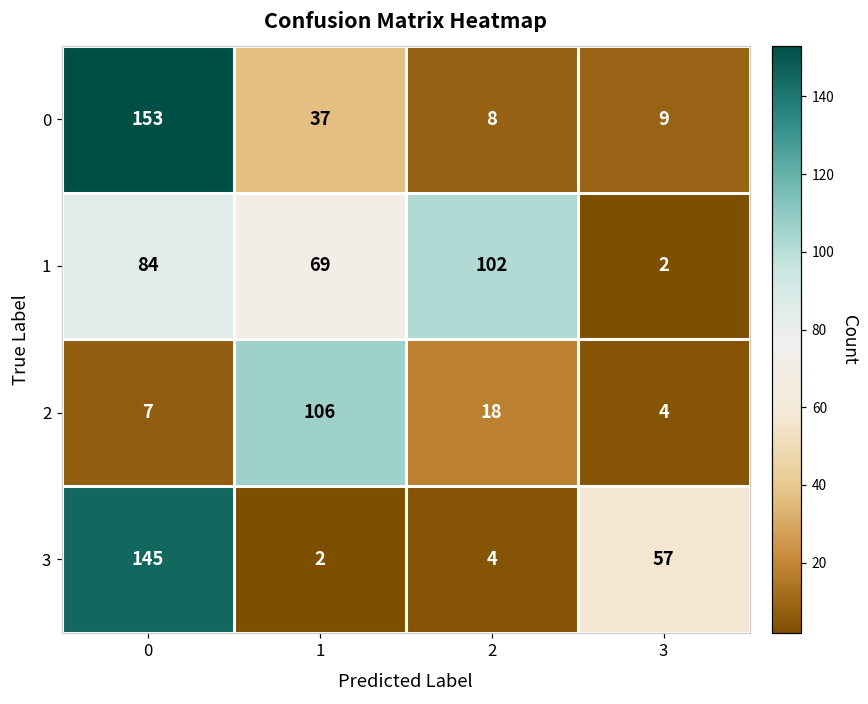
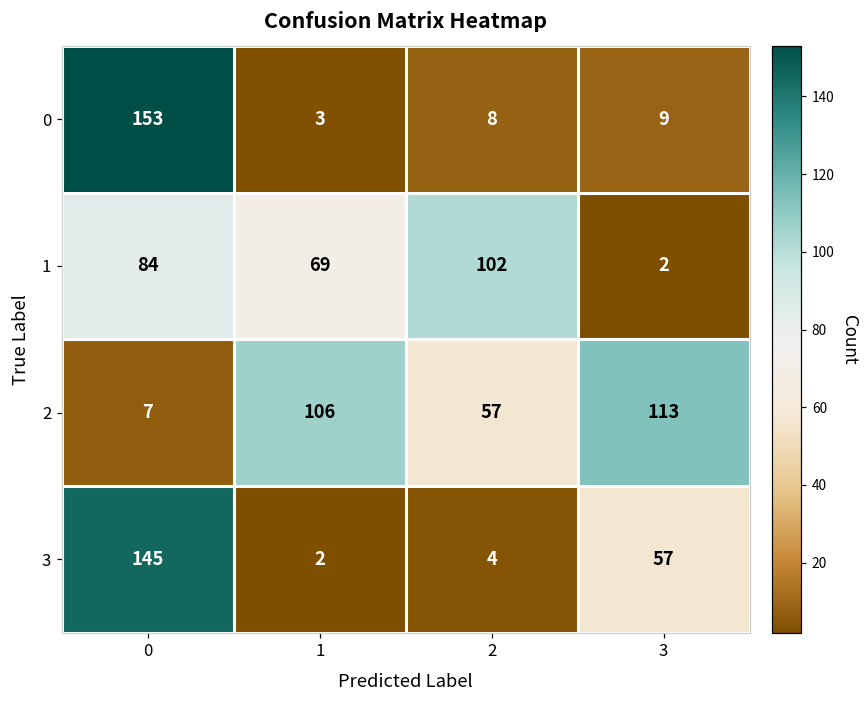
  {
    "0": {
      "0": 153,
-     "1": 37,
+     "1": 3,
      "2": 8,
      "3": 9
    },
    "1": {
      "0": 84,
      "1": 69,
      "2": 102,
      "3": 2
    },
    "2": {
      "0": 7,
      "1": 106,
-     "2": 18,
-     "3": 4
+     "2": 57,
+     "3": 113
    },
    "3": {
      "0": 145,
      "1": 2,
      "2": 4,
      "3": 57
    }
  }
